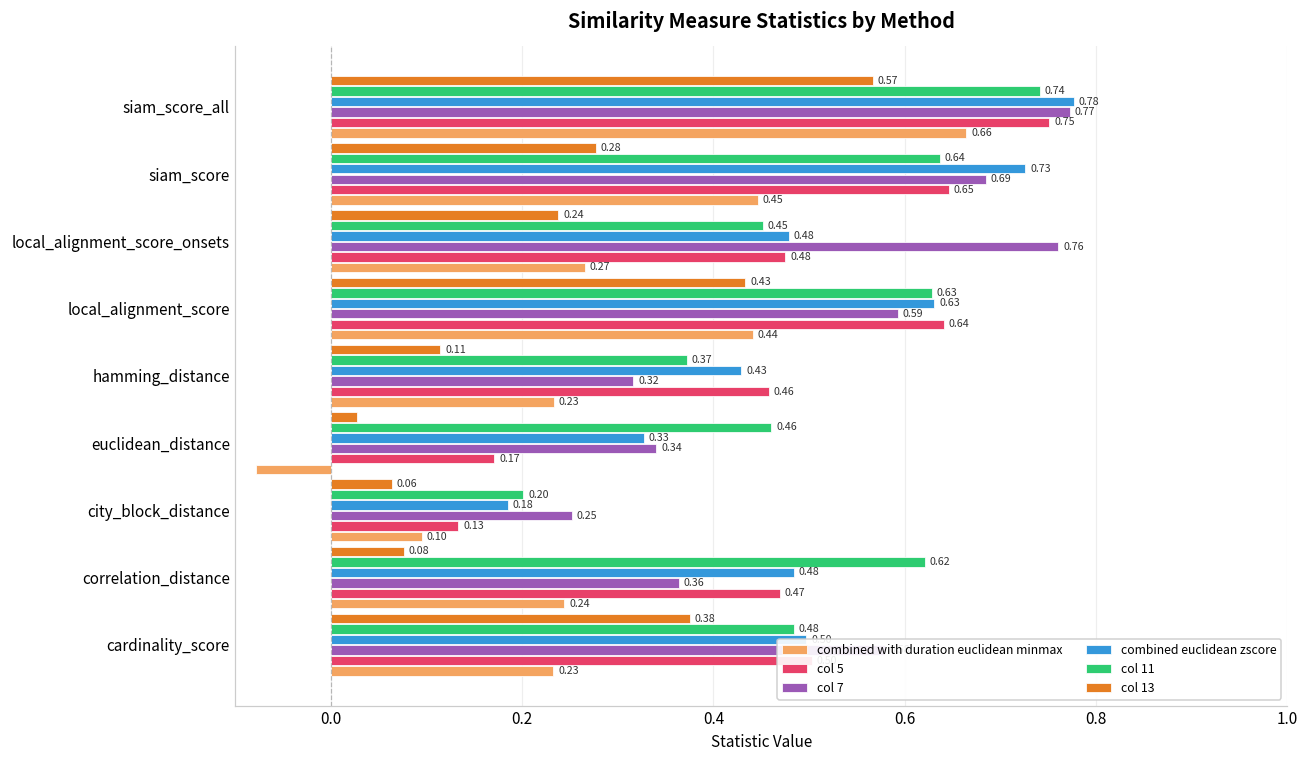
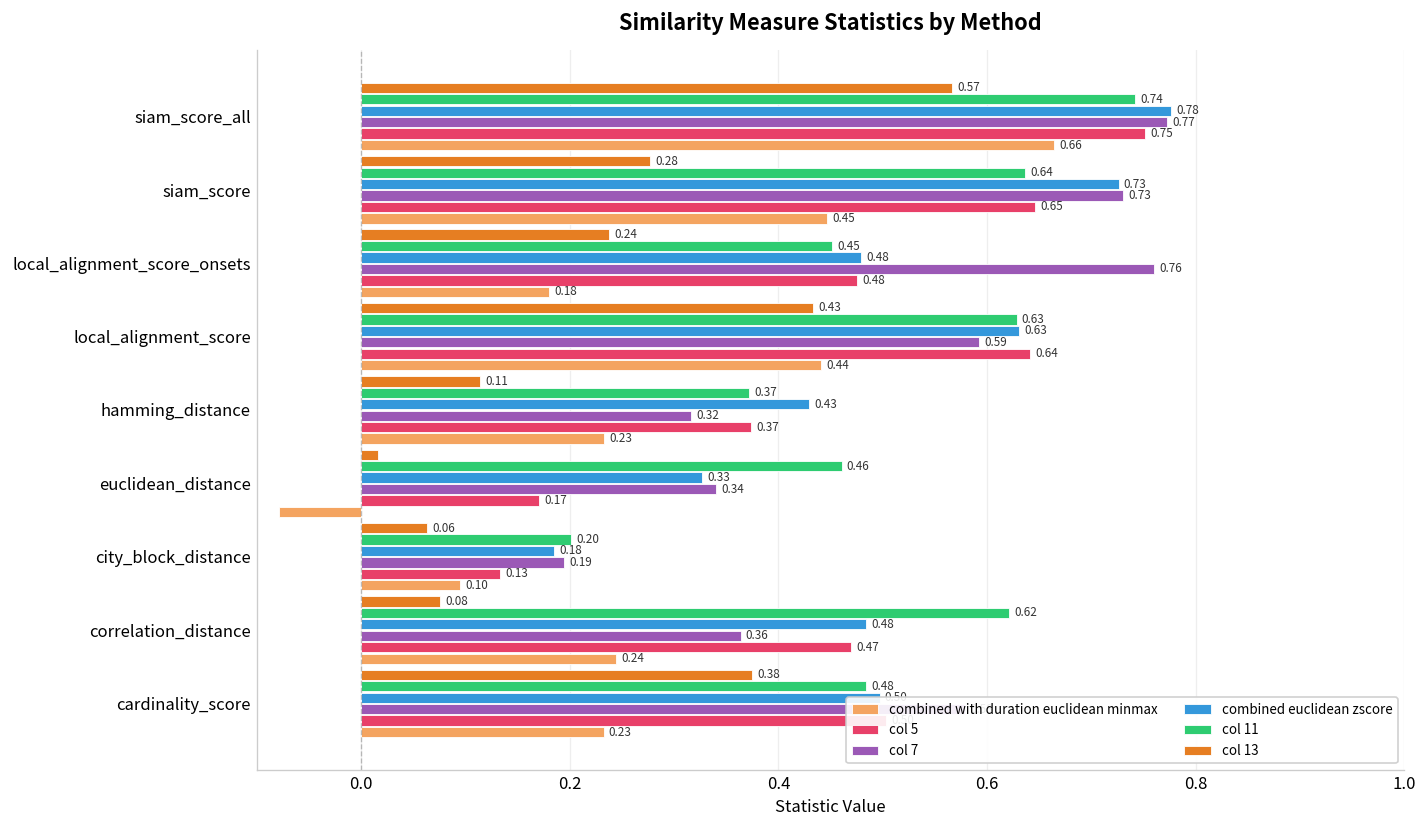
  {
    "combined with duration euclidean minmax": {
      "siam_score_all": 0.66,
      "siam_score": 0.45,
-     "local_alignment_score_onsets": 0.27,
+     "local_alignment_score_onsets": 0.18,
      "local_alignment_score": 0.44,
      "hamming_distance": 0.23,
      "city_block_distance": 0.10,
      "correlation_distance": 0.24,
      "cardinality_score": 0.23
    },
    "col 5": {
      "siam_score_all": 0.75,
      "siam_score": 0.65,
      "local_alignment_score_onsets": 0.48,
      "local_alignment_score": 0.64,
-     "hamming_distance": 0.46,
+     "hamming_distance": 0.37,
      "euclidean_distance": 0.17,
      "city_block_distance": 0.13,
      "correlation_distance": 0.47
    },
    "col 7": {
      "siam_score_all": 0.77,
-     "siam_score": 0.69,
+     "siam_score": 0.73,
      "local_alignment_score_onsets": 0.76,
      "local_alignment_score": 0.59,
      "hamming_distance": 0.32,
      "euclidean_distance": 0.34,
-     "city_block_distance": 0.25,
+     "city_block_distance": 0.19,
      "correlation_distance": 0.36
    },
    "combined euclidean zscore": {
      "siam_score_all": 0.78,
      "siam_score": 0.73,
      "local_alignment_score_onsets": 0.48,
      "local_alignment_score": 0.63,
      "hamming_distance": 0.43,
      "euclidean_distance": 0.33,
      "city_block_distance": 0.18,
      "correlation_distance": 0.48
    },
    "col 11": {
      "siam_score_all": 0.74,
      "siam_score": 0.64,
      "local_alignment_score_onsets": 0.45,
      "local_alignment_score": 0.63,
      "hamming_distance": 0.37,
      "euclidean_distance": 0.46,
      "city_block_distance": 0.20,
      "correlation_distance": 0.62,
      "cardinality_score": 0.48
    },
    "col 13": {
-     "euclidean_distance": 0.03
+     "euclidean_distance": 0.02
    }
  }
